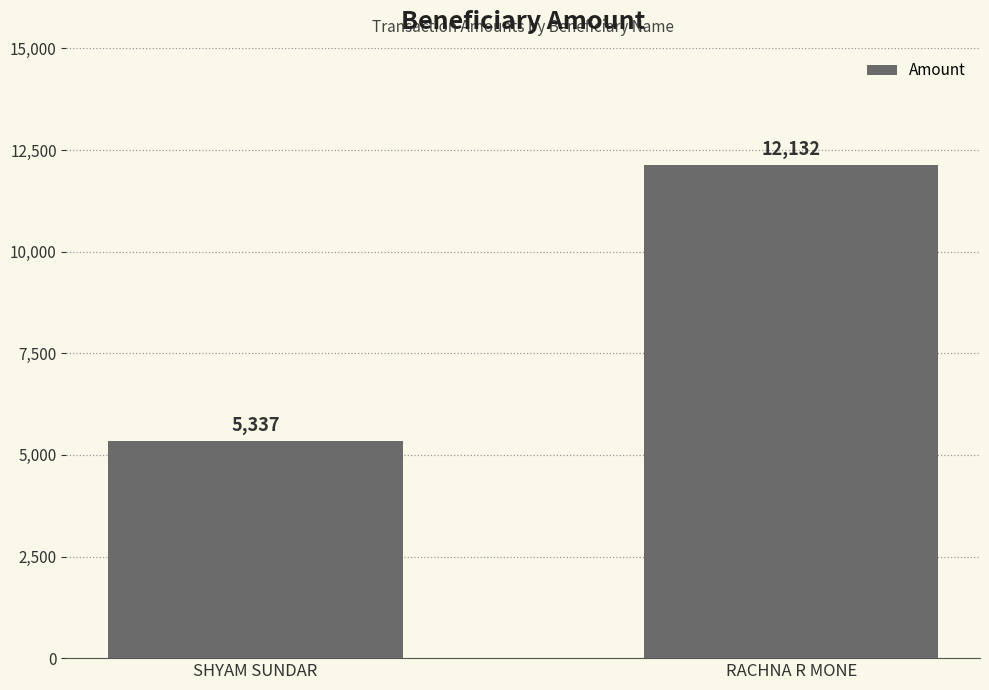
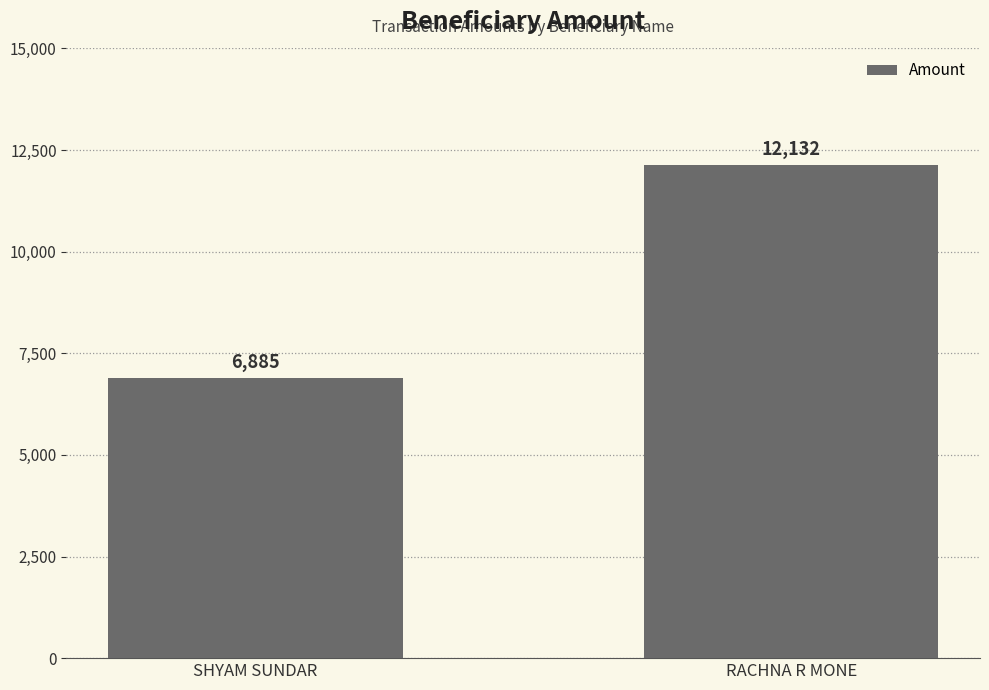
  {
-   "SHYAM SUNDAR": "5,337",
+   "SHYAM SUNDAR": "6,885",
    "RACHNA R MONE": "12,132"
  }
